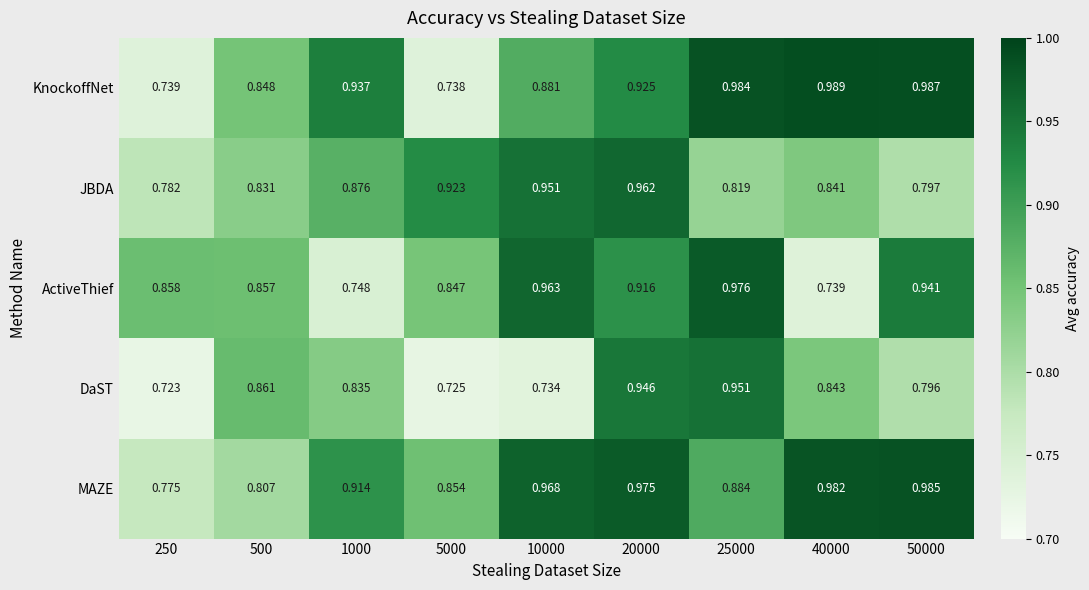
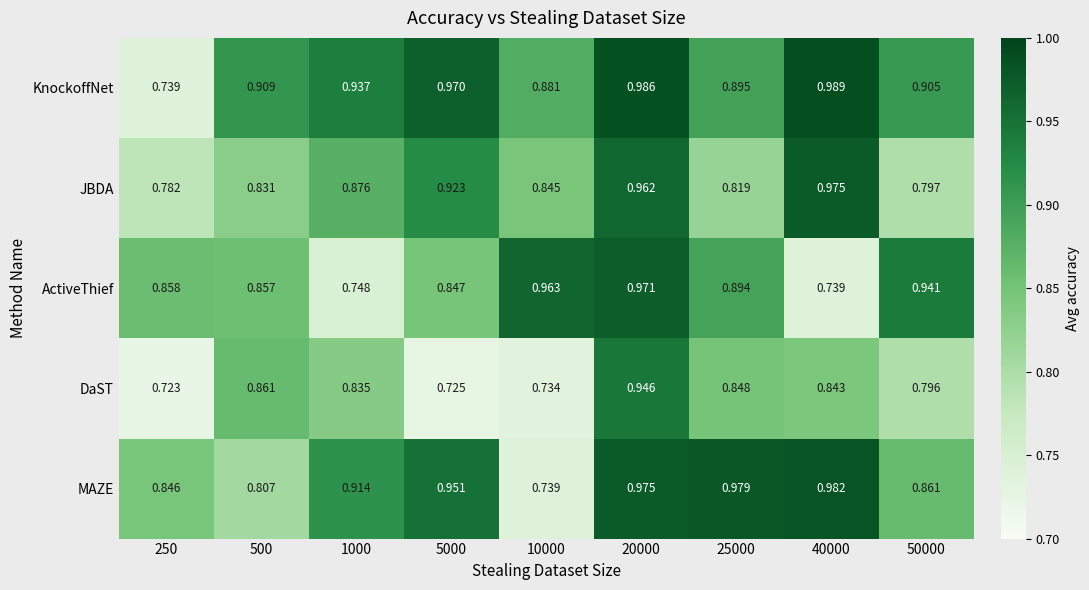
  {
    "KnockoffNet": {
      "250": 0.739,
-     "500": 0.848,
+     "500": 0.909,
      "1000": 0.937,
-     "5000": 0.738,
+     "5000": 0.970,
      "10000": 0.881,
-     "20000": 0.925,
-     "25000": 0.984,
+     "20000": 0.986,
+     "25000": 0.895,
      "40000": 0.989,
-     "50000": 0.987
+     "50000": 0.905
    },
    "JBDA": {
      "250": 0.782,
      "500": 0.831,
      "1000": 0.876,
      "5000": 0.923,
-     "10000": 0.951,
+     "10000": 0.845,
      "20000": 0.962,
      "25000": 0.819,
-     "40000": 0.841,
+     "40000": 0.975,
      "50000": 0.797
    },
    "ActiveThief": {
      "250": 0.858,
      "500": 0.857,
      "1000": 0.748,
      "5000": 0.847,
      "10000": 0.963,
-     "20000": 0.916,
-     "25000": 0.976,
+     "20000": 0.971,
+     "25000": 0.894,
      "40000": 0.739,
      "50000": 0.941
    },
    "DaST": {
      "250": 0.723,
      "500": 0.861,
      "1000": 0.835,
      "5000": 0.725,
      "10000": 0.734,
      "20000": 0.946,
-     "25000": 0.951,
+     "25000": 0.848,
      "40000": 0.843,
      "50000": 0.796
    },
    "MAZE": {
-     "250": 0.775,
+     "250": 0.846,
      "500": 0.807,
      "1000": 0.914,
-     "5000": 0.854,
-     "10000": 0.968,
+     "5000": 0.951,
+     "10000": 0.739,
      "20000": 0.975,
-     "25000": 0.884,
+     "25000": 0.979,
      "40000": 0.982,
-     "50000": 0.985
+     "50000": 0.861
    }
  }
